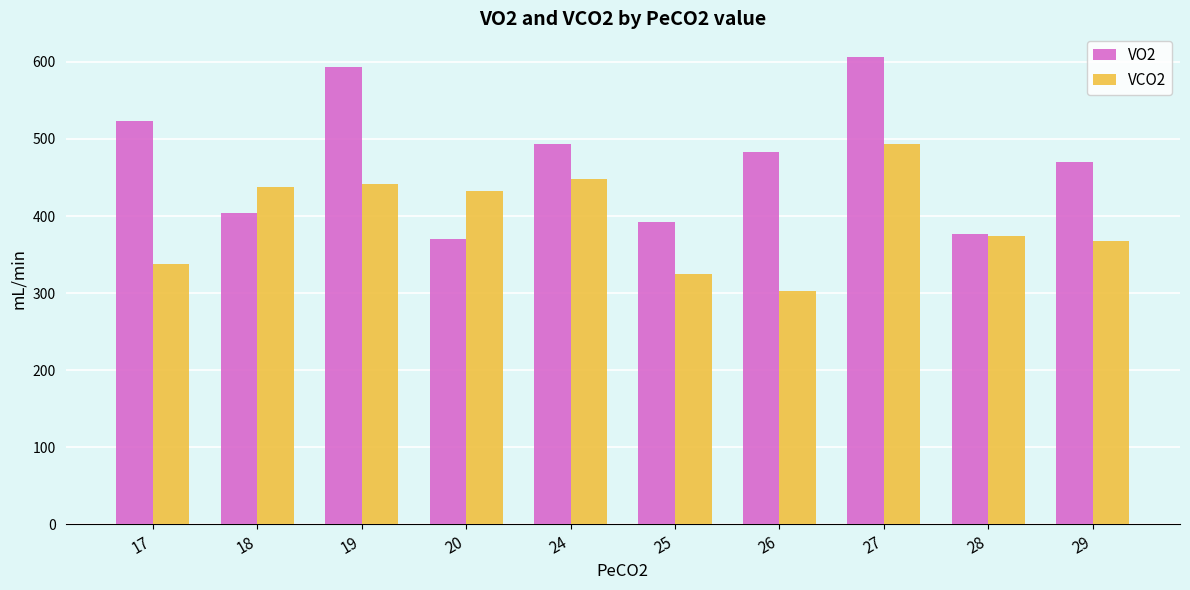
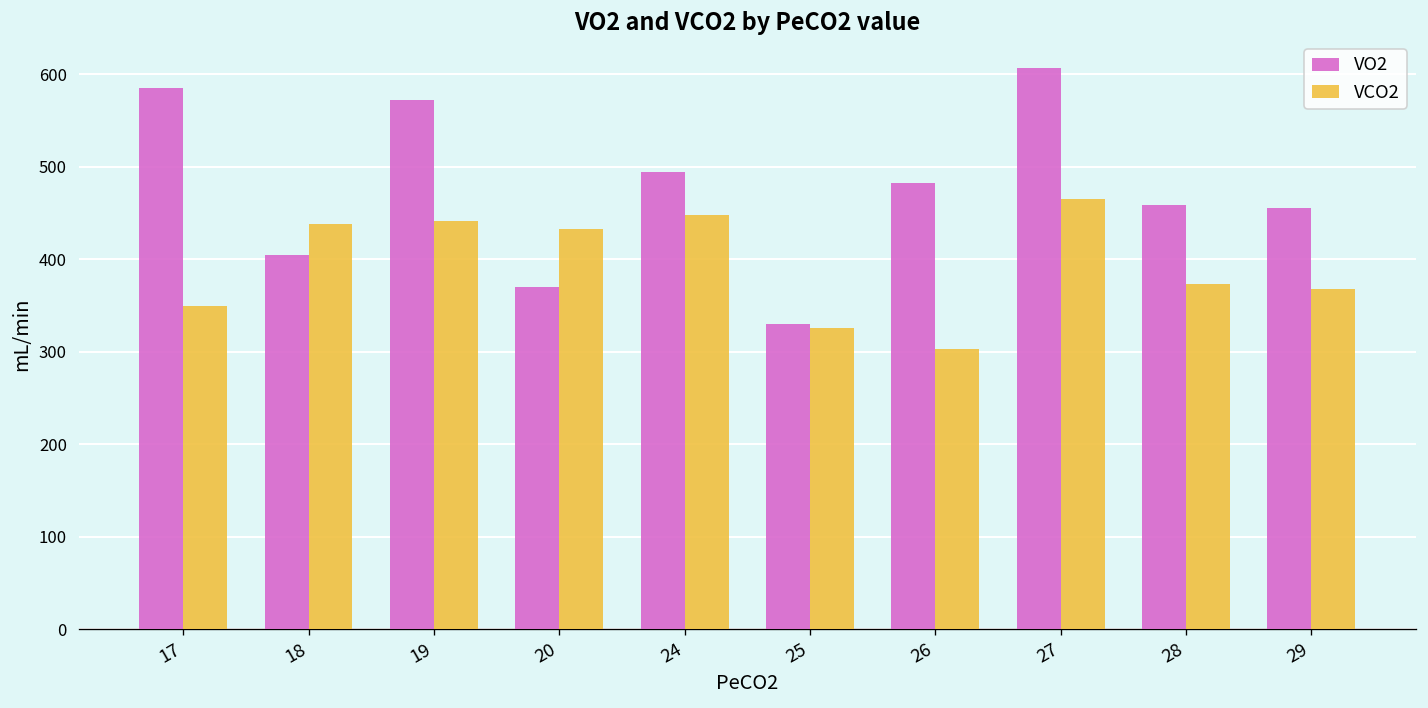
  {
    "VO2": {
-     "17": 520,
+     "17": 590,
      "18": 400,
-     "19": 590,
+     "19": 570,
      "20": 370,
      "24": 490,
-     "25": 390,
+     "25": 330,
      "26": 480,
      "27": 610,
-     "28": 380,
-     "29": 470
+     "28": 460,
+     "29": 460
    },
    "VCO2": {
-     "17": 340,
+     "17": 350,
      "18": 440,
      "19": 440,
      "20": 430,
      "24": 450,
      "25": 330,
      "26": 300,
-     "27": 490,
+     "27": 460,
      "28": 370,
      "29": 370
    }
  }
